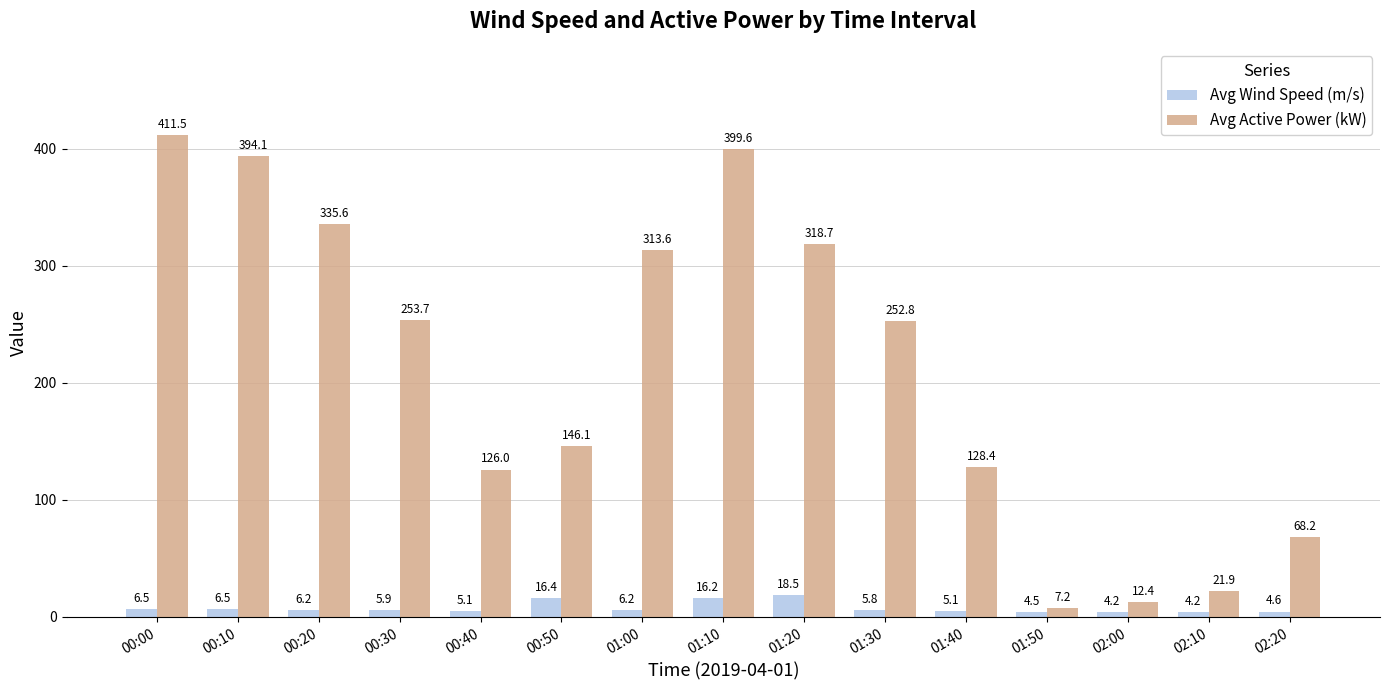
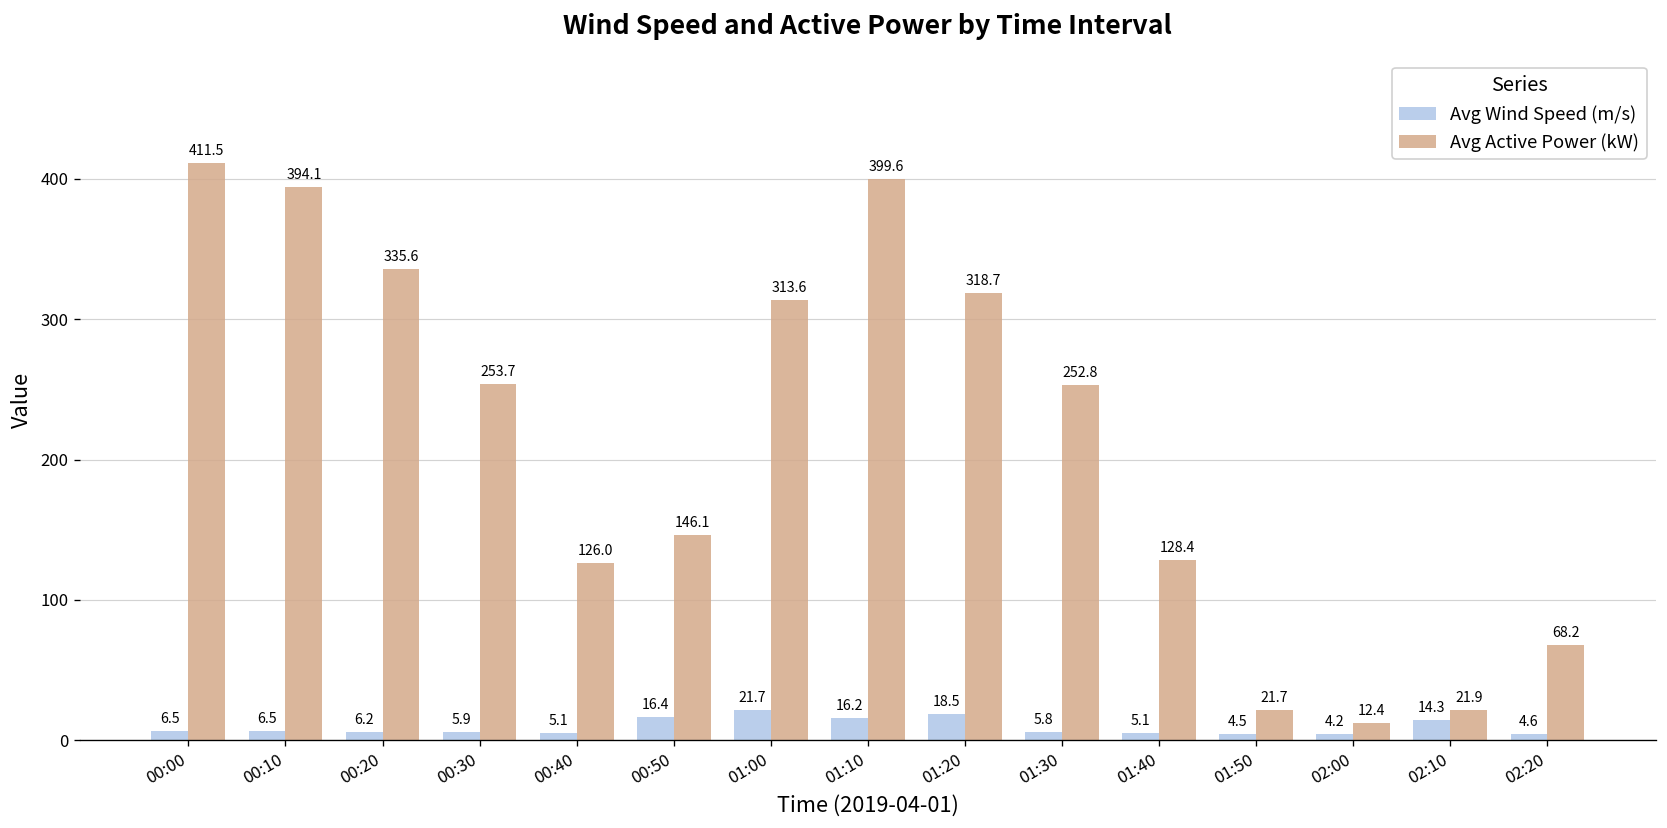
  {
    "Avg Wind Speed (m/s)": {
      "00:00": 6.5,
      "00:10": 6.5,
      "00:20": 6.2,
      "00:30": 5.9,
      "00:40": 5.1,
      "00:50": 16.4,
-     "01:00": 6.2,
+     "01:00": 21.7,
      "01:10": 16.2,
      "01:20": 18.5,
      "01:30": 5.8,
      "01:40": 5.1,
      "01:50": 4.5,
      "02:00": 4.2,
-     "02:10": 4.2,
+     "02:10": 14.3,
      "02:20": 4.6
    },
    "Avg Active Power (kW)": {
      "00:00": 411.5,
      "00:10": 394.1,
      "00:20": 335.6,
      "00:30": 253.7,
      "00:40": 126.0,
      "00:50": 146.1,
      "01:00": 313.6,
      "01:10": 399.6,
      "01:20": 318.7,
      "01:30": 252.8,
      "01:40": 128.4,
-     "01:50": 7.2,
+     "01:50": 21.7,
      "02:00": 12.4,
      "02:10": 21.9,
      "02:20": 68.2
    }
  }
